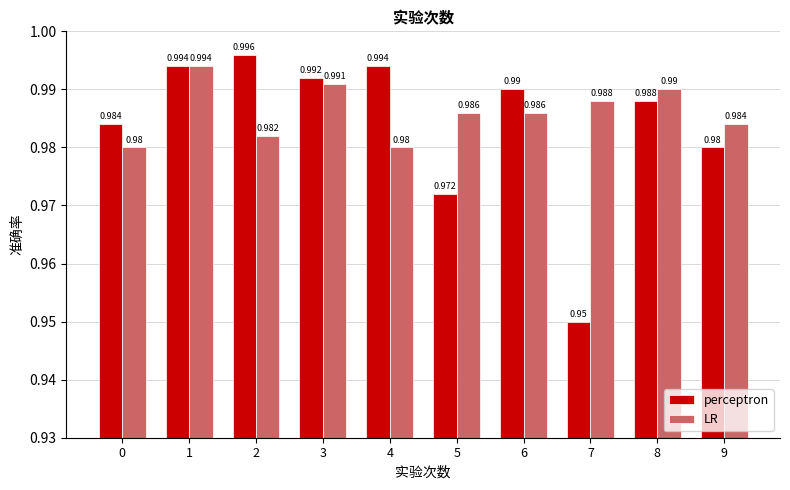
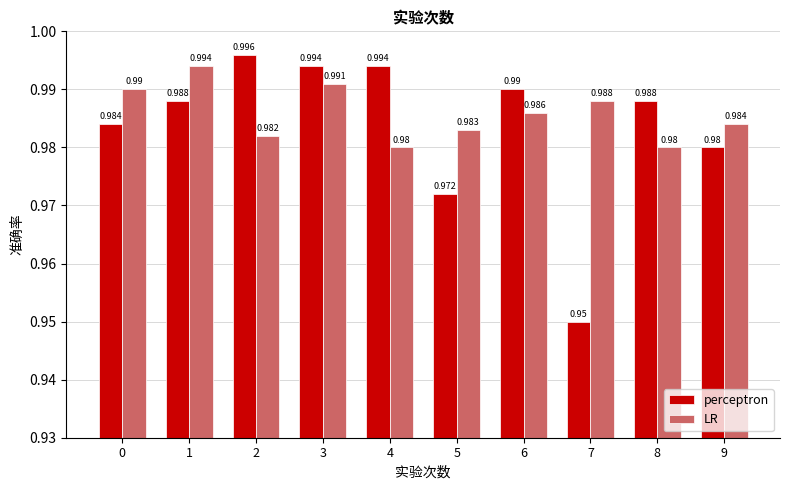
  {
    "perceptron": {
      "0": 0.984,
-     "1": 0.994,
+     "1": 0.988,
      "2": 0.996,
-     "3": 0.992,
+     "3": 0.994,
      "4": 0.994,
      "5": 0.972,
      "6": 0.99,
      "7": 0.95,
      "8": 0.988,
      "9": 0.98
    },
    "LR": {
-     "0": 0.98,
+     "0": 0.99,
      "1": 0.994,
      "2": 0.982,
      "3": 0.991,
      "4": 0.98,
-     "5": 0.986,
+     "5": 0.983,
      "6": 0.986,
      "7": 0.988,
-     "8": 0.99,
+     "8": 0.98,
      "9": 0.984
    }
  }
